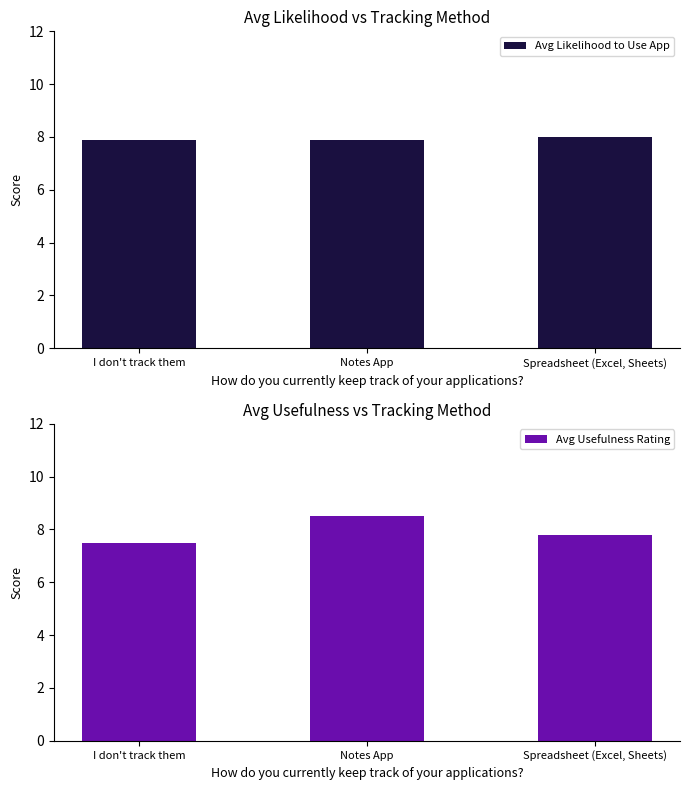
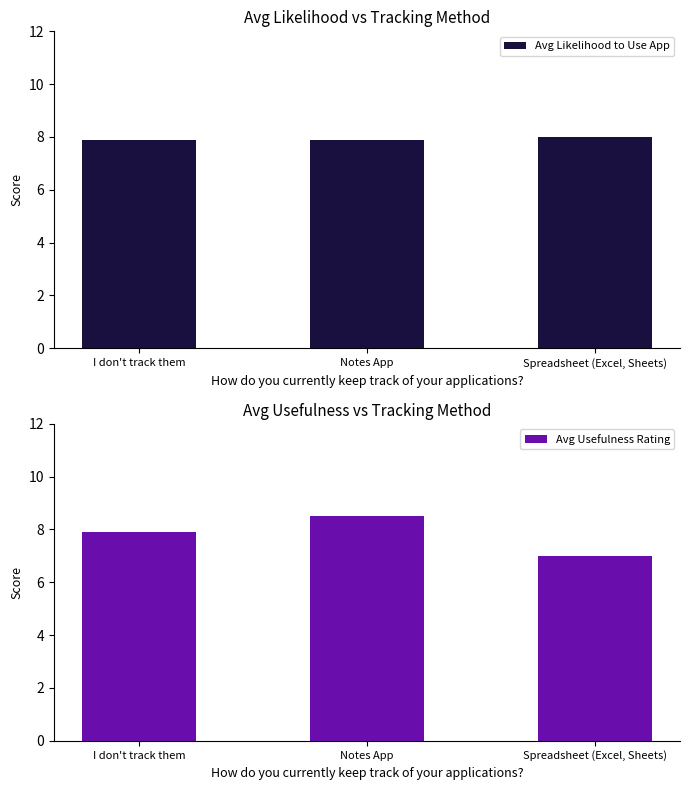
  {
    "Avg Likelihood vs Tracking Method": {
      "I don't track them": 7.9,
      "Notes App": 7.9,
      "Spreadsheet (Excel, Sheets)": 8.0
    },
    "Avg Usefulness vs Tracking Method": {
-     "I don't track them": 7.5,
+     "I don't track them": 7.9,
      "Notes App": 8.5,
-     "Spreadsheet (Excel, Sheets)": 7.8
+     "Spreadsheet (Excel, Sheets)": 7.0
    }
  }
